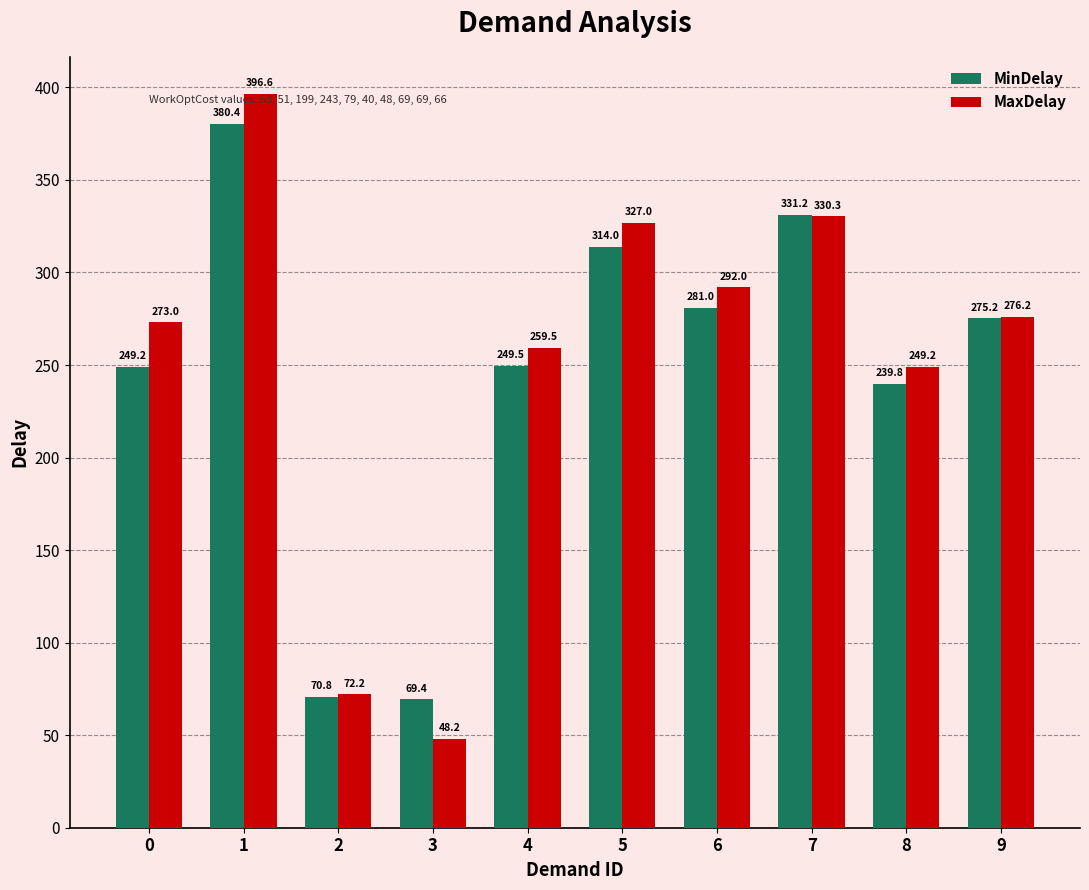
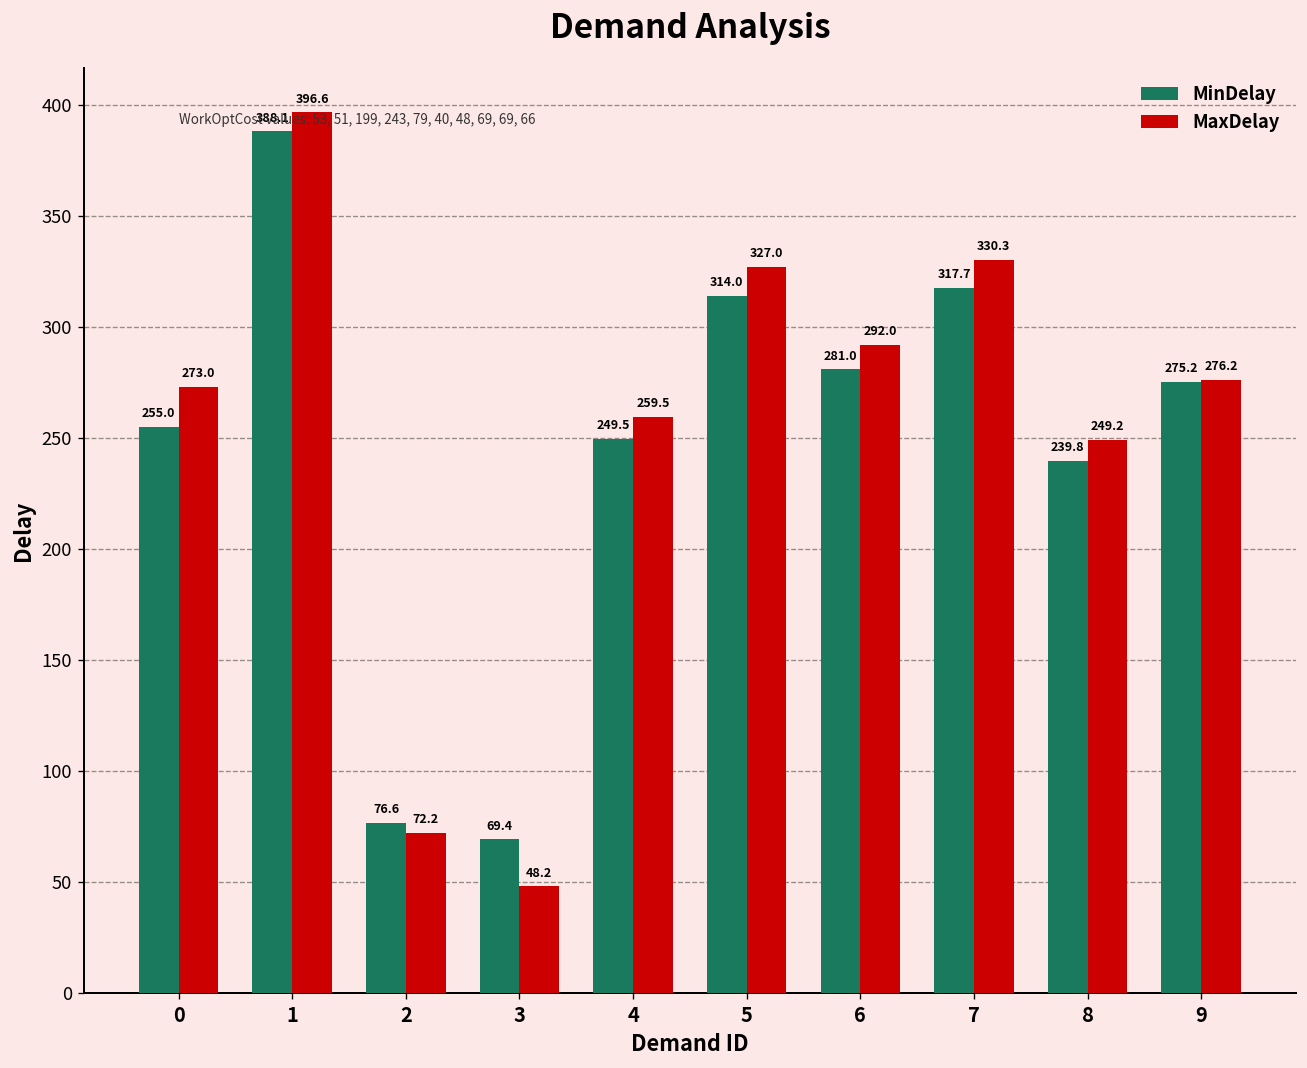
  {
    "MinDelay": {
-     "0": 249.2,
-     "1": 380.4,
-     "2": 70.8,
+     "0": 255.0,
+     "1": 388.1,
+     "2": 76.6,
      "3": 69.4,
      "4": 249.5,
      "5": 314.0,
      "6": 281.0,
-     "7": 331.2,
+     "7": 317.7,
      "8": 239.8,
      "9": 275.2
    },
    "MaxDelay": {
      "0": 273.0,
      "1": 396.6,
      "2": 72.2,
      "3": 48.2,
      "4": 259.5,
      "5": 327.0,
      "6": 292.0,
      "7": 330.3,
      "8": 249.2,
      "9": 276.2
    }
  }
